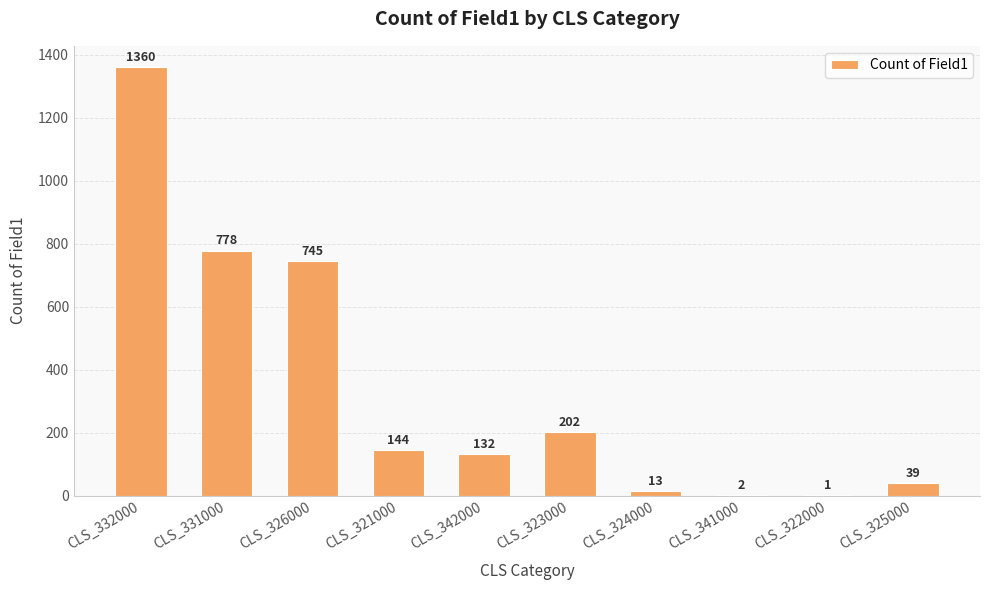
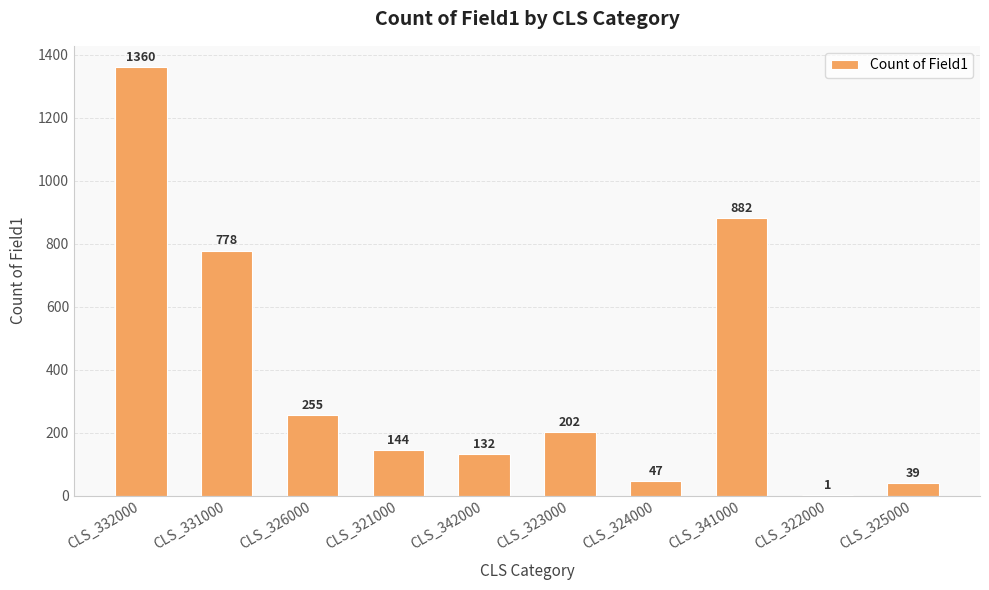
  {
    "CLS_332000": 1360,
    "CLS_331000": 778,
-   "CLS_326000": 745,
+   "CLS_326000": 255,
    "CLS_321000": 144,
    "CLS_342000": 132,
    "CLS_323000": 202,
-   "CLS_324000": 13,
-   "CLS_341000": 2,
+   "CLS_324000": 47,
+   "CLS_341000": 882,
    "CLS_322000": 1,
    "CLS_325000": 39
  }
